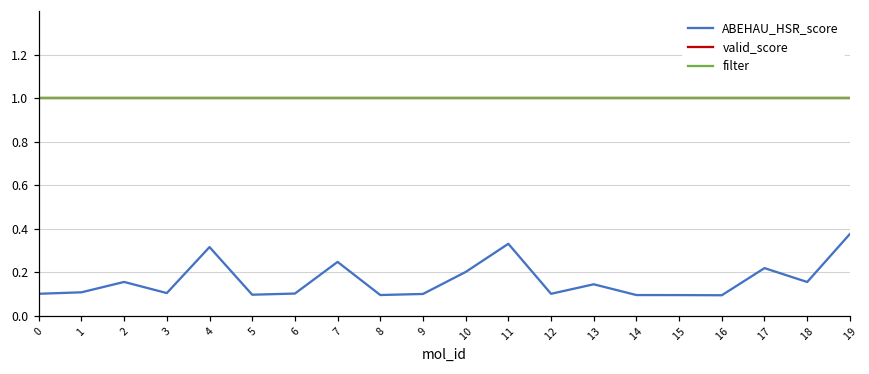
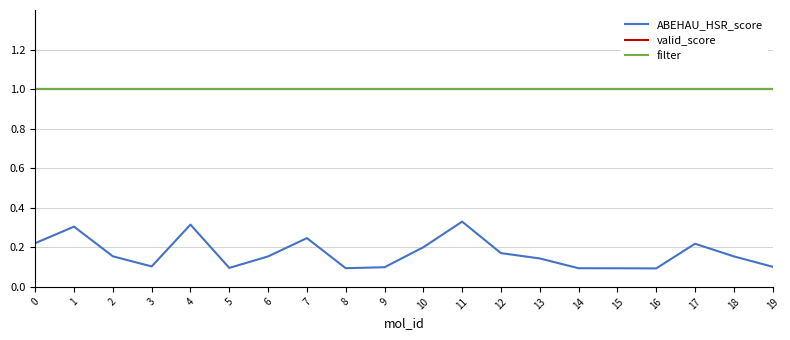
  {
    "ABEHAU_HSR_score": {
-     "0": 0.10,
-     "1": 0.11,
+     "0": 0.22,
+     "1": 0.30,
      "2": 0.15,
      "3": 0.10,
      "4": 0.31,
      "5": 0.10,
-     "6": 0.10,
+     "6": 0.15,
      "7": 0.25,
      "8": 0.09,
      "9": 0.10,
      "10": 0.20,
      "11": 0.33,
-     "12": 0.10,
+     "12": 0.17,
      "13": 0.14,
      "14": 0.09,
      "15": 0.09,
      "16": 0.09,
      "17": 0.22,
      "18": 0.15,
-     "19": 0.37
+     "19": 0.10
    },
    "filter": {
      "0": 1.00,
      "1": 1.00,
      "2": 1.00,
      "3": 1.00,
      "4": 1.00,
      "5": 1.00,
      "6": 1.00,
      "7": 1.00,
      "8": 1.00,
      "9": 1.00,
      "10": 1.00,
      "11": 1.00,
      "12": 1.00,
      "13": 1.00,
      "14": 1.00,
      "15": 1.00,
      "16": 1.00,
      "17": 1.00,
      "18": 1.00,
      "19": 1.00
    }
  }
